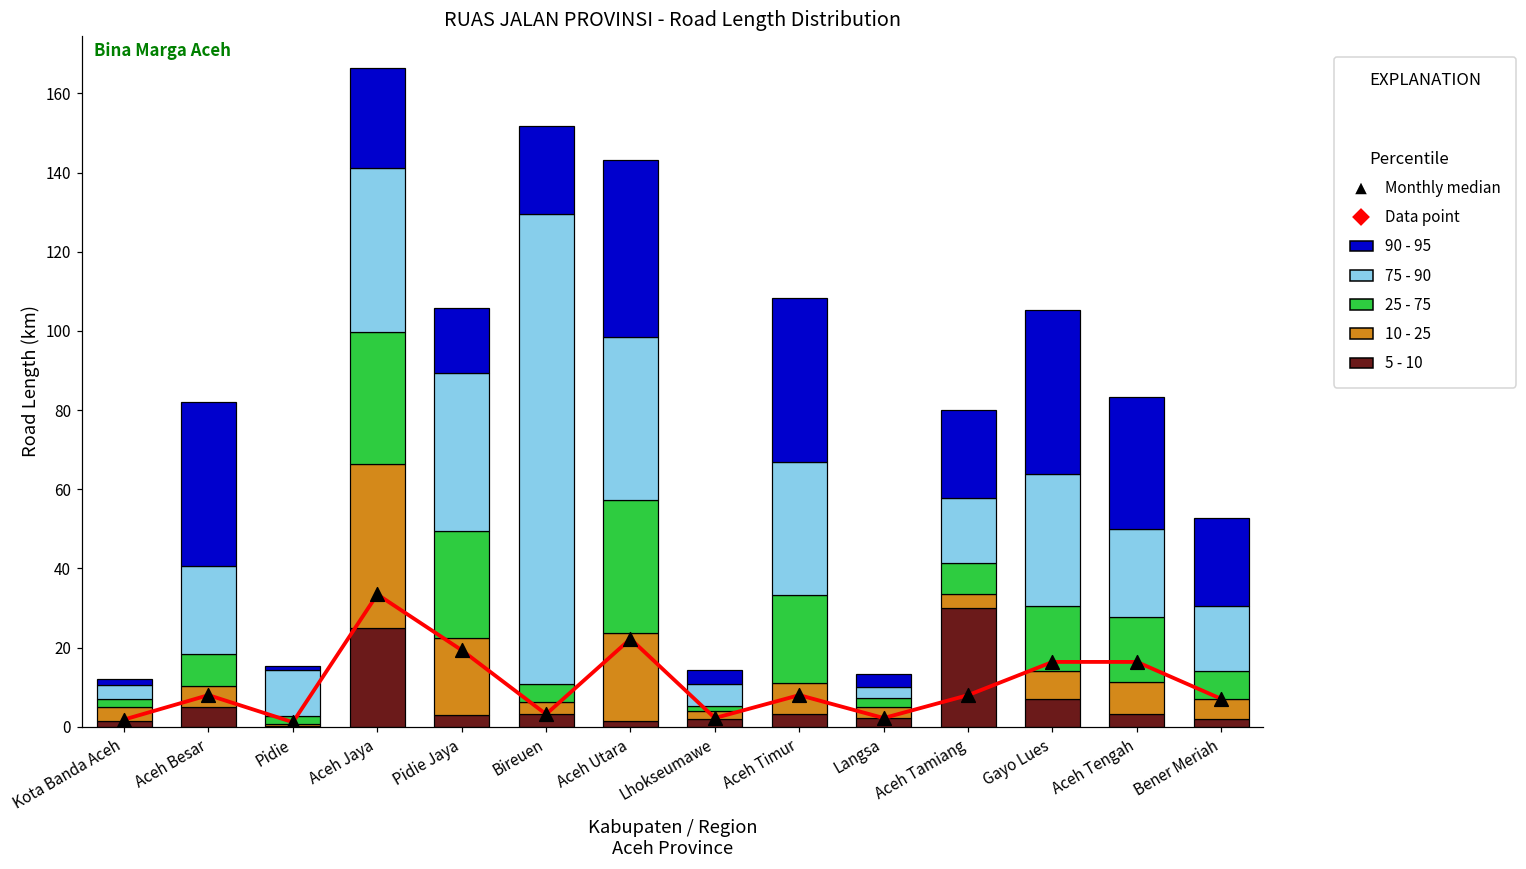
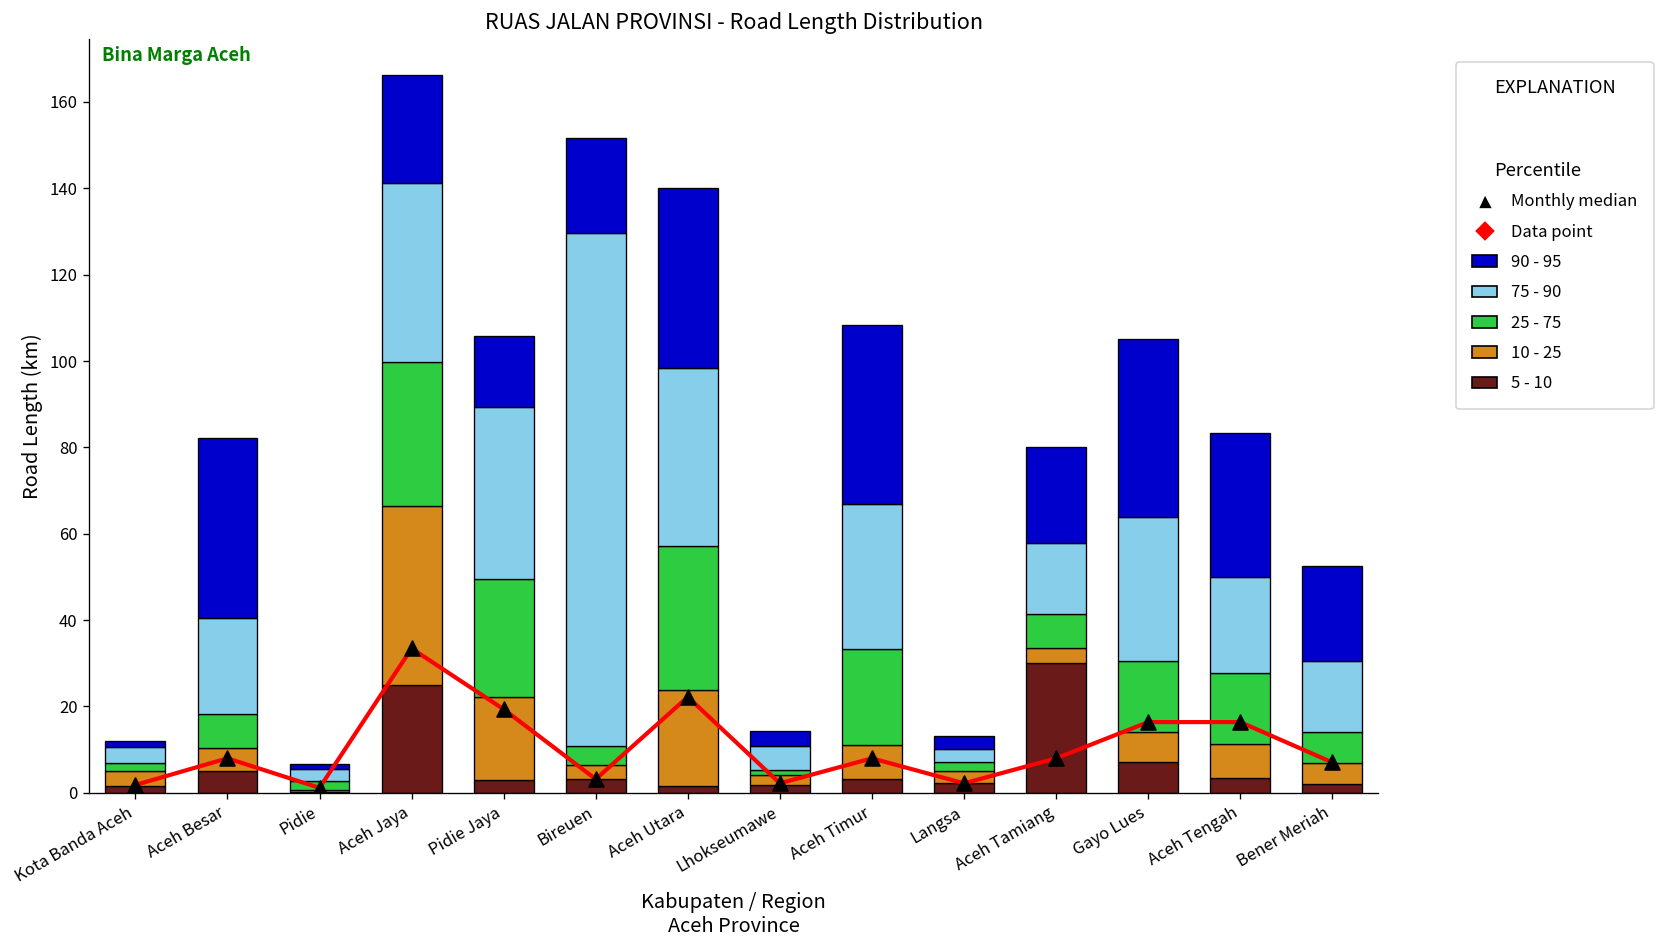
  {
    "5 - 10": {
      "Kota Banda Aceh": 2,
      "Aceh Besar": 5,
      "Aceh Jaya": 25,
      "Pidie Jaya": 3,
      "Bireuen": 3,
      "Aceh Utara": 2,
      "Lhokseumawe": 2,
      "Aceh Timur": 3,
      "Langsa": 2,
      "Aceh Tamiang": 30,
      "Gayo Lues": 7,
      "Aceh Tengah": 3,
      "Bener Meriah": 2
    },
    "10 - 25": {
      "Kota Banda Aceh": 4,
      "Aceh Besar": 5,
      "Aceh Jaya": 41,
      "Pidie Jaya": 19,
      "Bireuen": 3,
      "Aceh Utara": 22,
      "Lhokseumawe": 2,
      "Aceh Timur": 8,
      "Langsa": 3,
      "Aceh Tamiang": 3,
      "Gayo Lues": 7,
      "Aceh Tengah": 8,
      "Bener Meriah": 5
    },
    "25 - 75": {
      "Kota Banda Aceh": 2,
      "Aceh Besar": 8,
      "Pidie": 2,
      "Aceh Jaya": 33,
      "Pidie Jaya": 27,
      "Bireuen": 4,
      "Aceh Utara": 33,
      "Lhokseumawe": 1,
      "Aceh Timur": 22,
      "Langsa": 2,
      "Aceh Tamiang": 8,
      "Gayo Lues": 16,
      "Aceh Tengah": 16,
      "Bener Meriah": 7
    },
    "75 - 90": {
      "Kota Banda Aceh": 4,
      "Aceh Besar": 22,
-     "Pidie": 12,
+     "Pidie": 3,
      "Aceh Jaya": 42,
      "Pidie Jaya": 40,
      "Bireuen": 119,
      "Aceh Utara": 41,
      "Lhokseumawe": 5,
      "Aceh Timur": 33,
      "Langsa": 3,
      "Aceh Tamiang": 16,
      "Gayo Lues": 33,
      "Aceh Tengah": 22,
      "Bener Meriah": 16
    },
    "90 - 95": {
      "Kota Banda Aceh": 2,
      "Aceh Besar": 42,
      "Pidie": 1,
      "Aceh Jaya": 25,
      "Pidie Jaya": 16,
      "Bireuen": 22,
-     "Aceh Utara": 45,
+     "Aceh Utara": 42,
      "Lhokseumawe": 4,
      "Aceh Timur": 42,
      "Langsa": 3,
      "Aceh Tamiang": 22,
      "Gayo Lues": 41,
      "Aceh Tengah": 33,
      "Bener Meriah": 22
    }
  }
